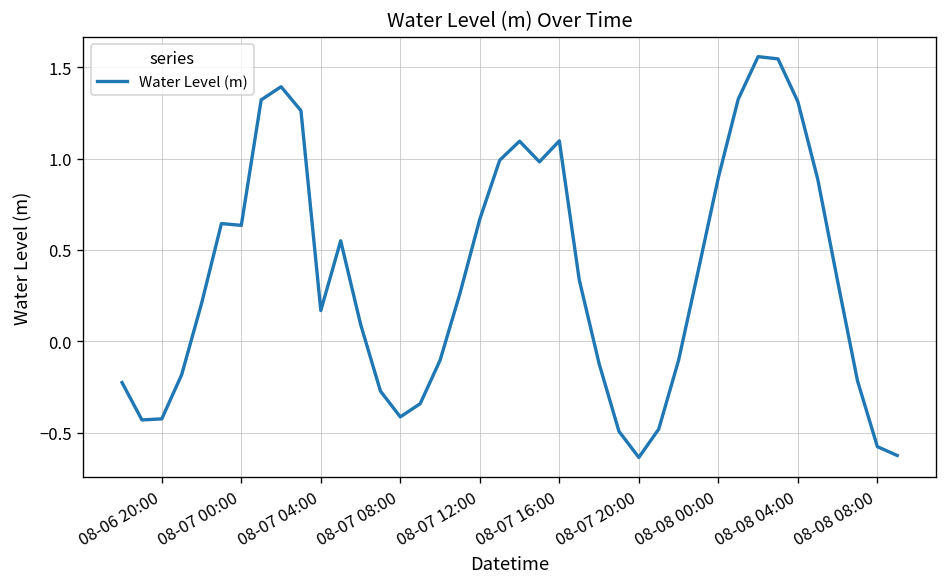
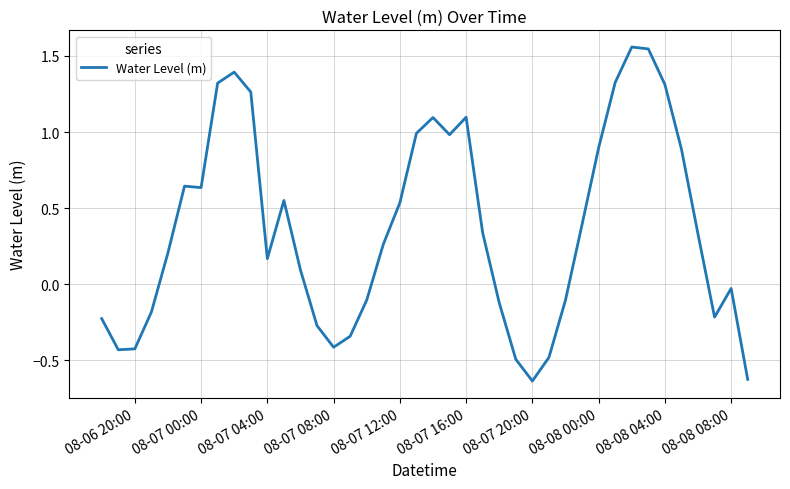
  {
    "08-06 20:00": -0.42,
    "08-07 00:00": 0.63,
    "08-07 04:00": 0.17,
    "08-07 08:00": -0.41,
-   "08-07 12:00": 0.67,
+   "08-07 12:00": 0.53,
    "08-07 16:00": 1.10,
    "08-07 20:00": -0.64,
    "08-08 00:00": 0.90,
    "08-08 04:00": 1.31,
-   "08-08 08:00": -0.58
+   "08-08 08:00": -0.03
  }
